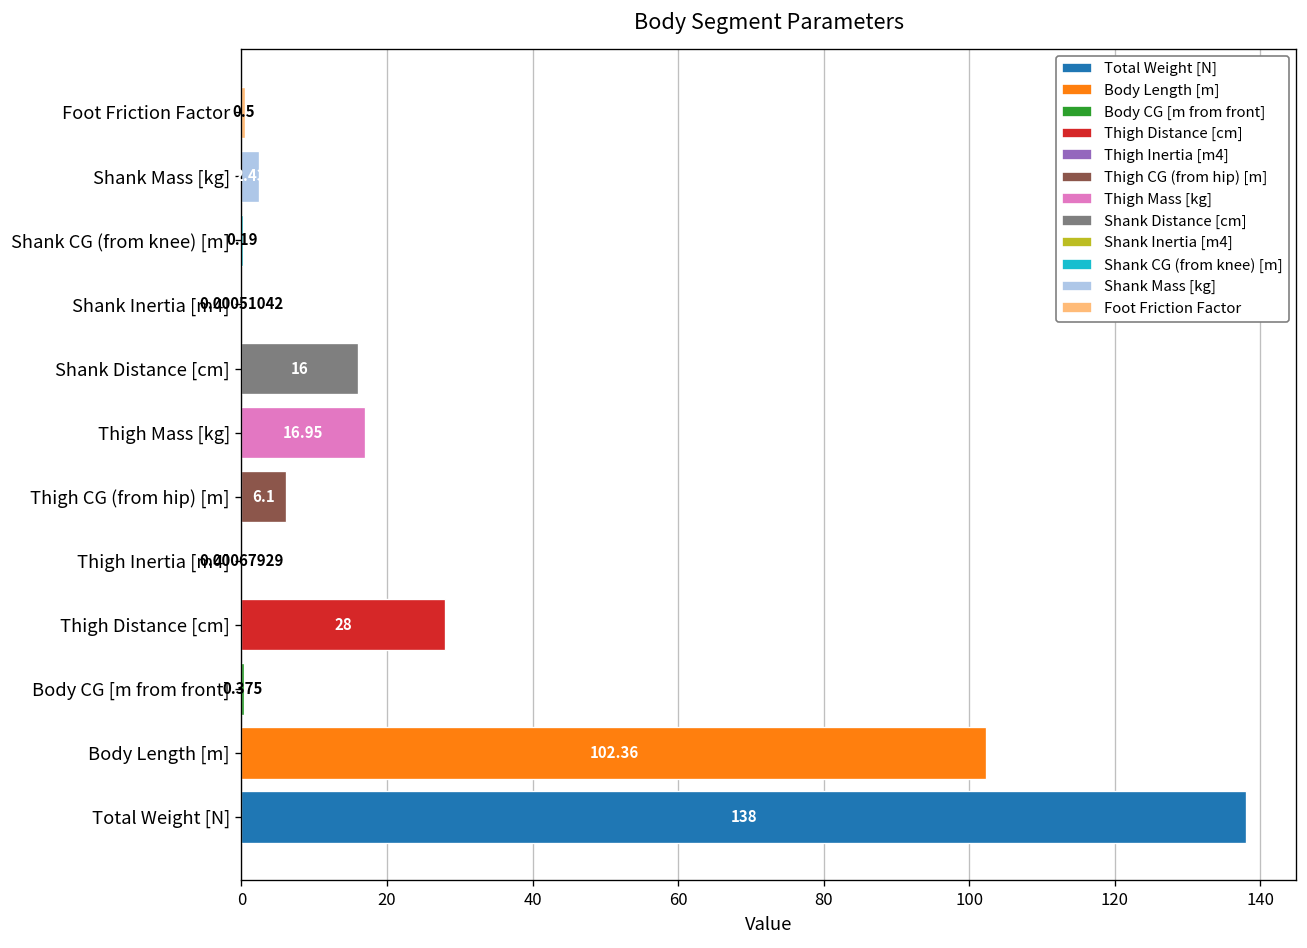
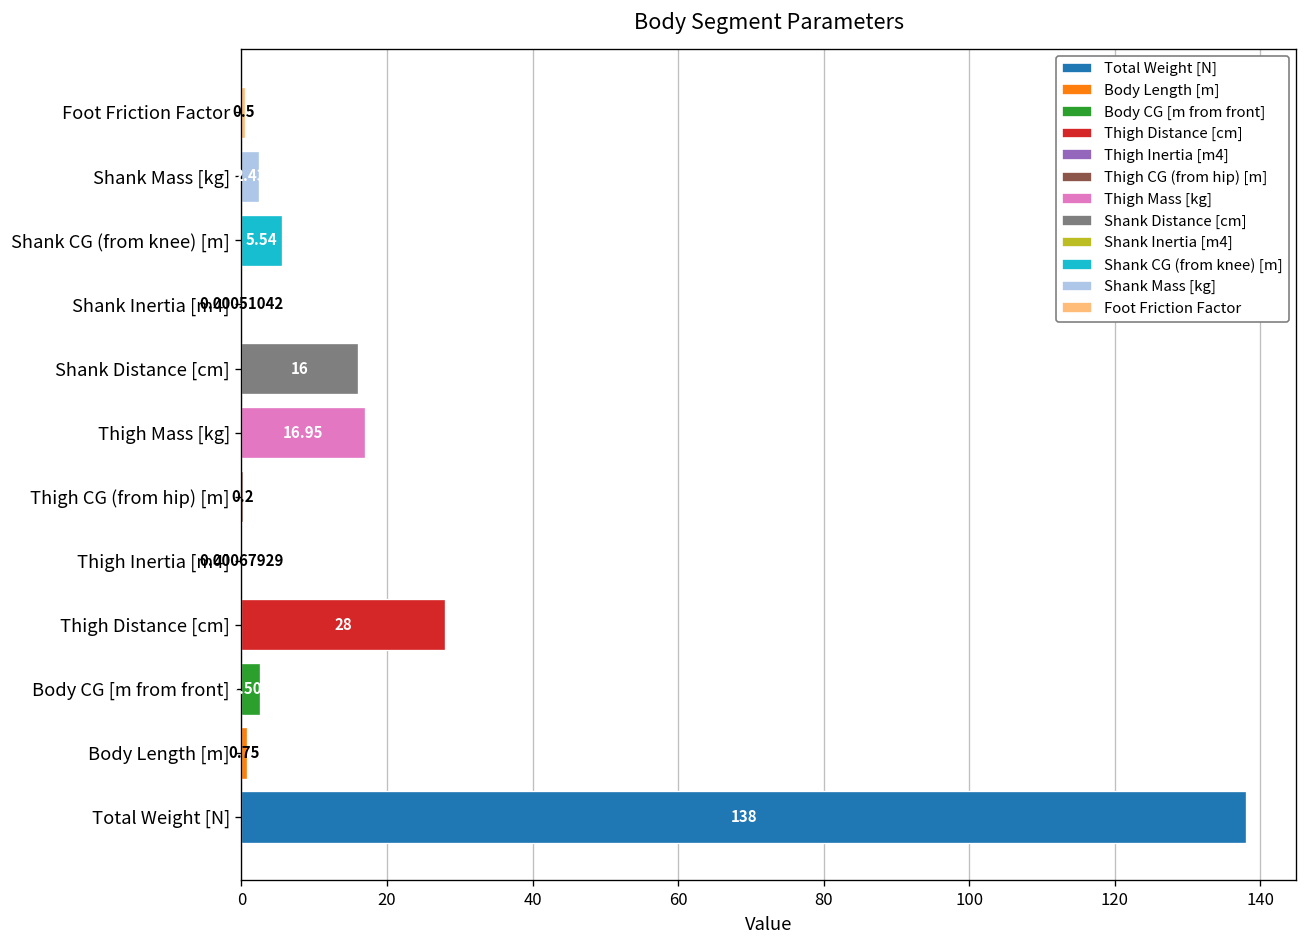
  {
    "Foot Friction Factor": 0.5,
    "Shank Mass [kg]": 2.43,
-   "Shank CG (from knee) [m]": 0.19,
+   "Shank CG (from knee) [m]": 5.54,
    "Shank Inertia [m4]": 0.00051042,
    "Shank Distance [cm]": 16,
    "Thigh Mass [kg]": 16.95,
-   "Thigh CG (from hip) [m]": 6.1,
+   "Thigh CG (from hip) [m]": 0.2,
    "Thigh Inertia [m4]": 0.00067929,
    "Thigh Distance [cm]": 28,
-   "Body CG [m from front]": 0,
-   "Body Length [m]": 102.36,
+   "Body CG [m from front]": 3,
+   "Body Length [m]": 0.75,
    "Total Weight [N]": 138
  }
